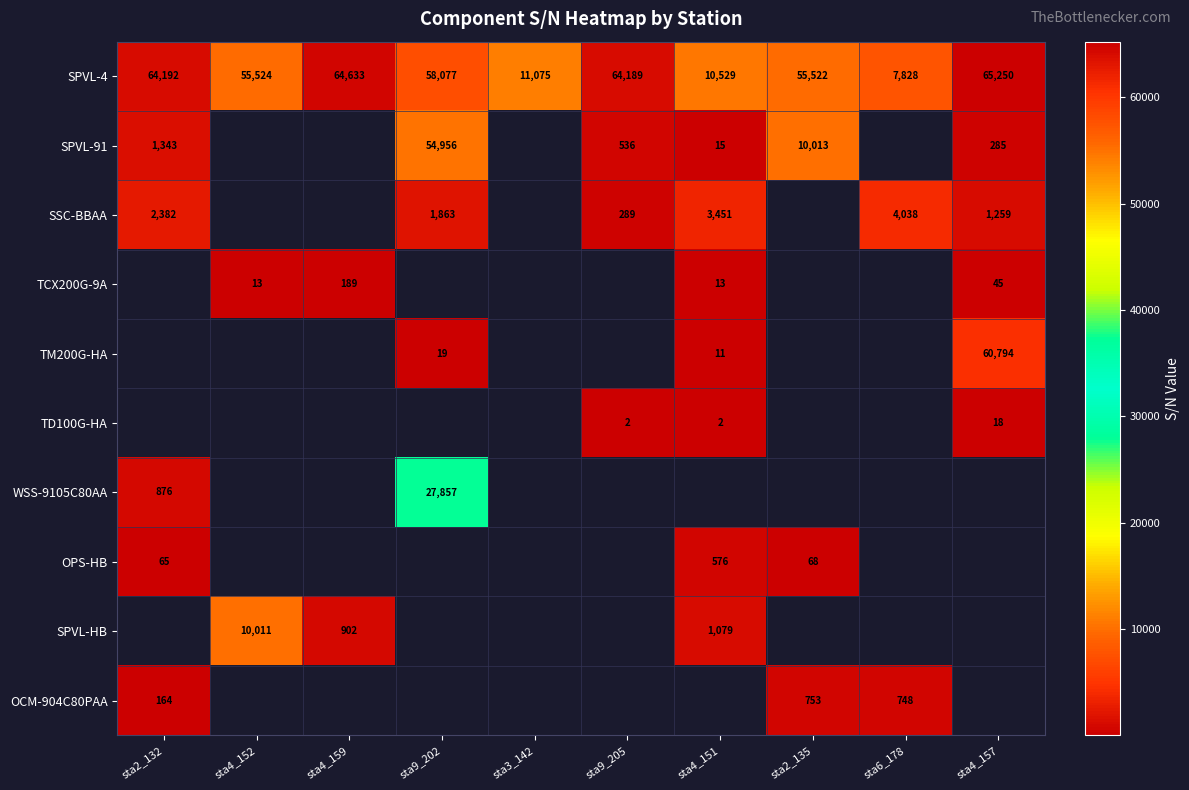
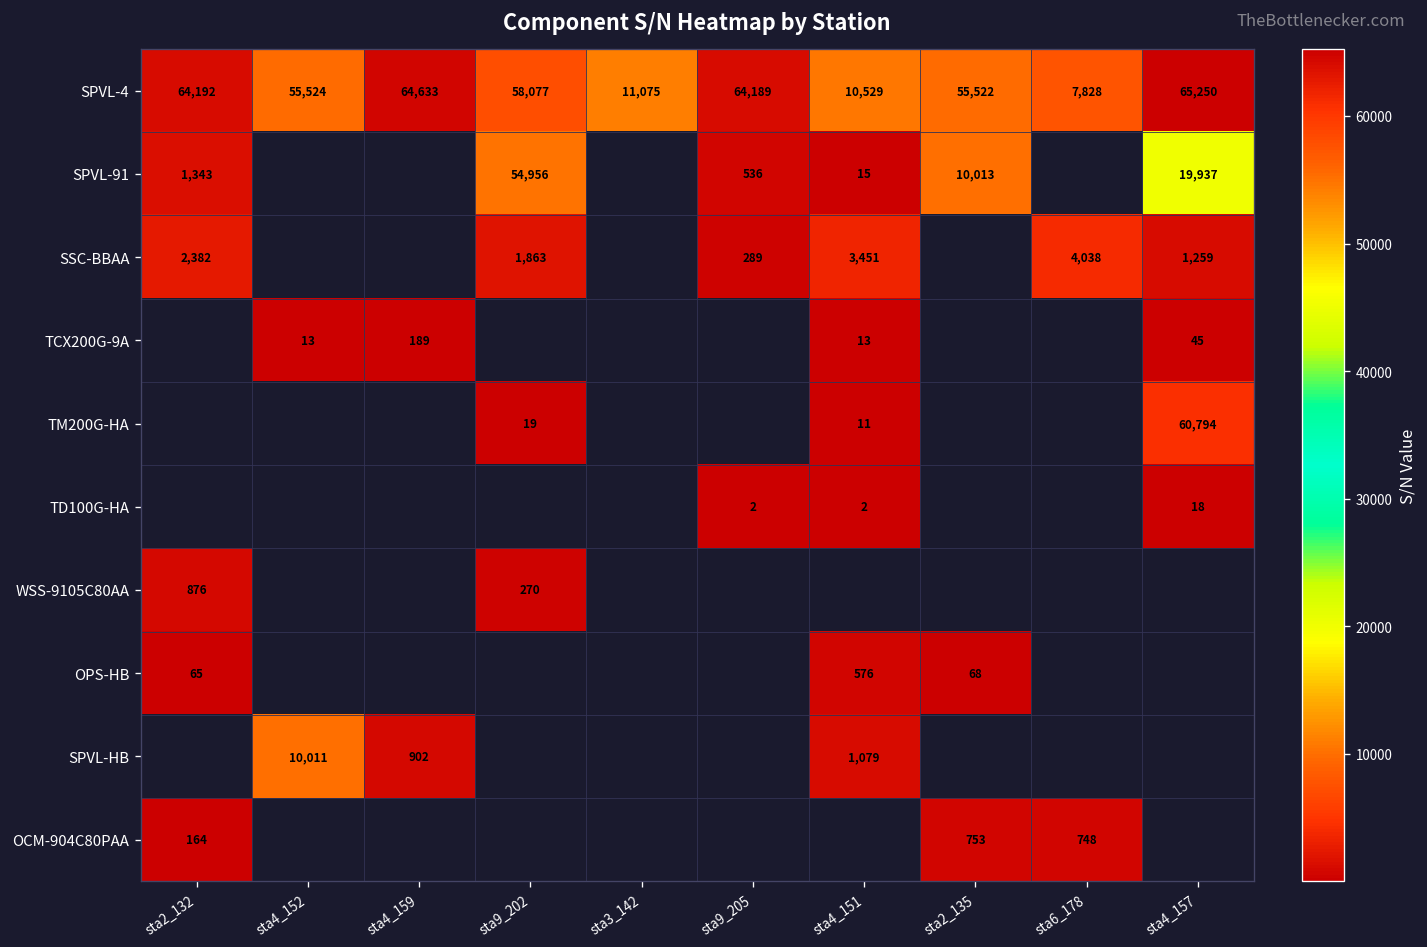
  {
    "SPVL-4": {
      "sta2_132": "64,192",
      "sta4_152": "55,524",
      "sta4_159": "64,633",
      "sta9_202": "58,077",
      "sta3_142": "11,075",
      "sta9_205": "64,189",
      "sta4_151": "10,529",
      "sta2_135": "55,522",
      "sta6_178": "7,828",
      "sta4_157": "65,250"
    },
    "SPVL-91": {
      "sta2_132": "1,343",
      "sta9_202": "54,956",
      "sta9_205": "536",
      "sta4_151": "15",
      "sta2_135": "10,013",
-     "sta4_157": "285"
+     "sta4_157": "19,937"
    },
    "SSC-BBAA": {
      "sta2_132": "2,382",
      "sta9_202": "1,863",
      "sta9_205": "289",
      "sta4_151": "3,451",
      "sta6_178": "4,038",
      "sta4_157": "1,259"
    },
    "TCX200G-9A": {
      "sta4_152": "13",
      "sta4_159": "189",
      "sta4_151": "13",
      "sta4_157": "45"
    },
    "TM200G-HA": {
      "sta9_202": "19",
      "sta4_151": "11",
      "sta4_157": "60,794"
    },
    "TD100G-HA": {
      "sta9_205": "2",
      "sta4_151": "2",
      "sta4_157": "18"
    },
    "WSS-9105C80AA": {
      "sta2_132": "876",
-     "sta9_202": "27,857"
+     "sta9_202": "270"
    },
    "OPS-HB": {
      "sta2_132": "65",
      "sta4_151": "576",
      "sta2_135": "68"
    },
    "SPVL-HB": {
      "sta4_152": "10,011",
      "sta4_159": "902",
      "sta4_151": "1,079"
    },
    "OCM-904C80PAA": {
      "sta2_132": "164",
      "sta2_135": "753",
      "sta6_178": "748"
    }
  }
